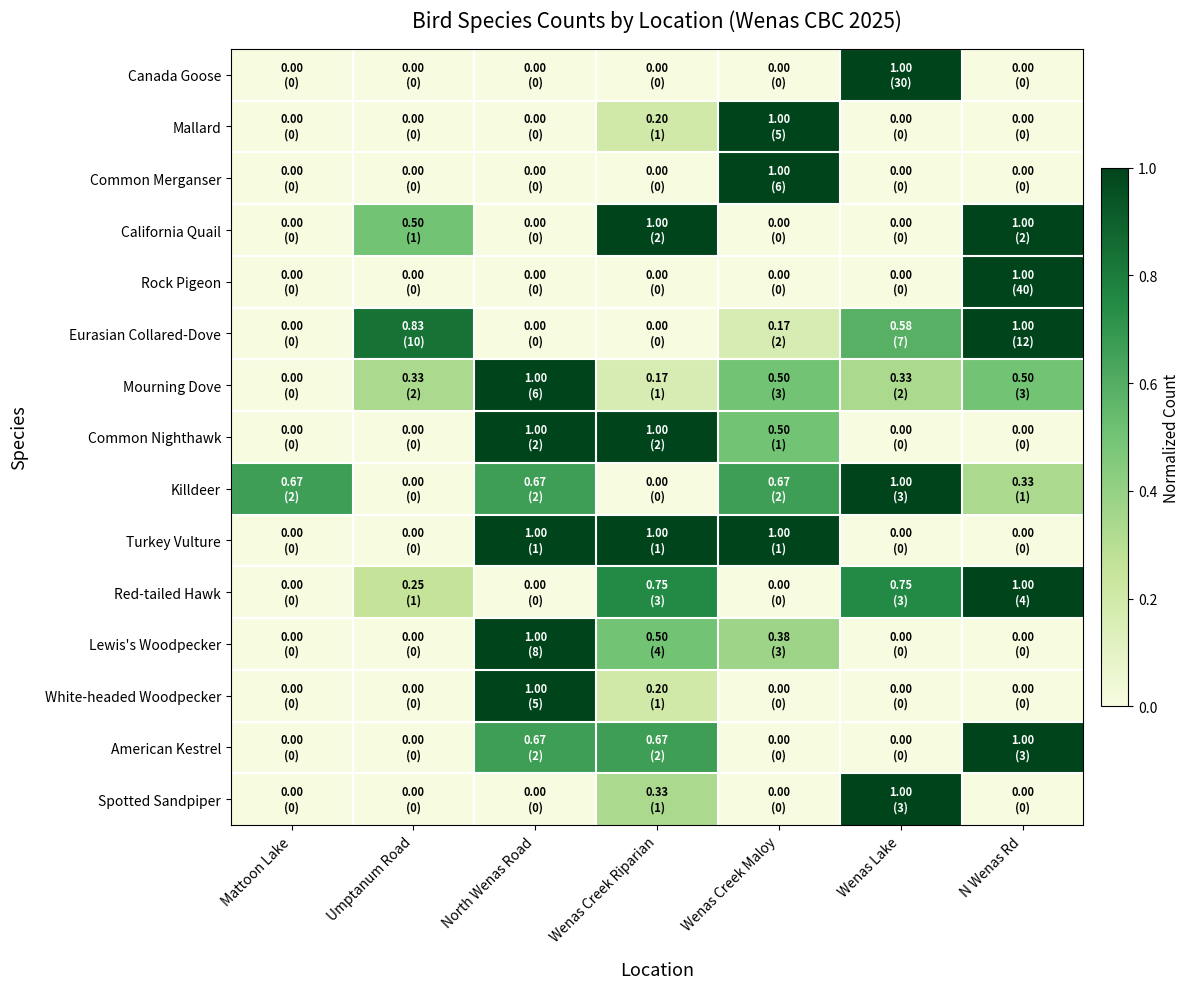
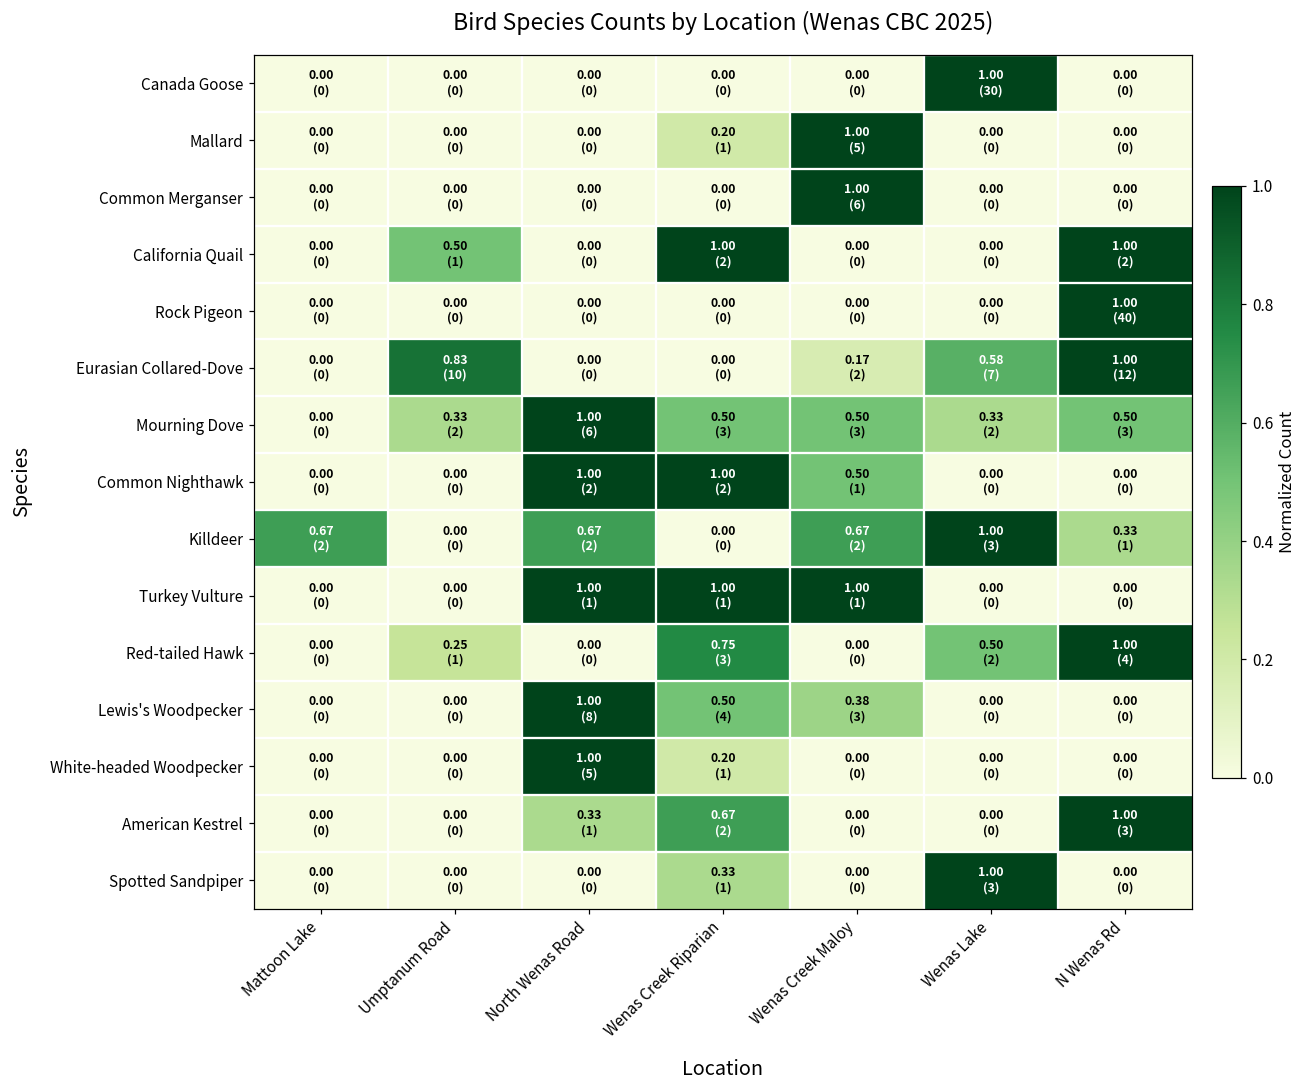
  {
    "Mourning Dove": {
-     "Wenas Creek Riparian": "0.17 (1)"
+     "Wenas Creek Riparian": "0.50 (3)"
    },
    "Red-tailed Hawk": {
-     "Wenas Lake": "0.75 (3)"
+     "Wenas Lake": "0.50 (2)"
    },
    "American Kestrel": {
-     "North Wenas Road": "0.67 (2)"
+     "North Wenas Road": "0.33 (1)"
    }
  }
